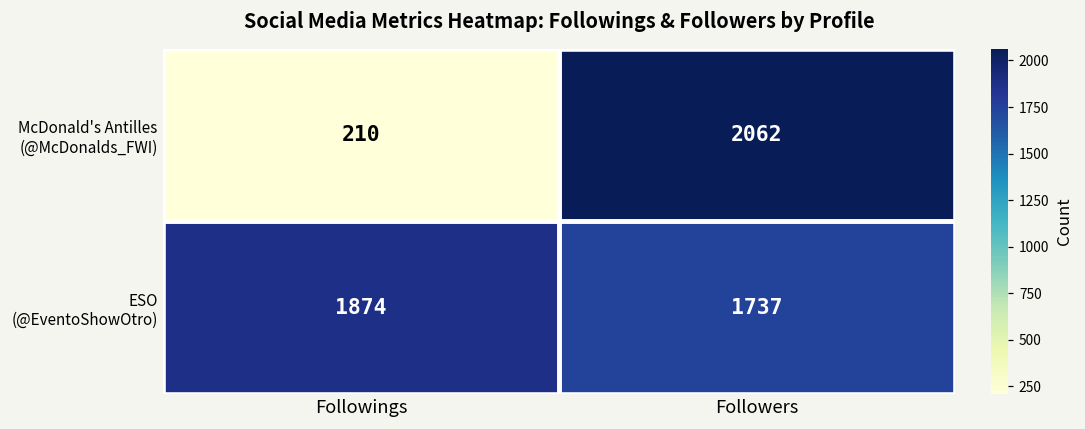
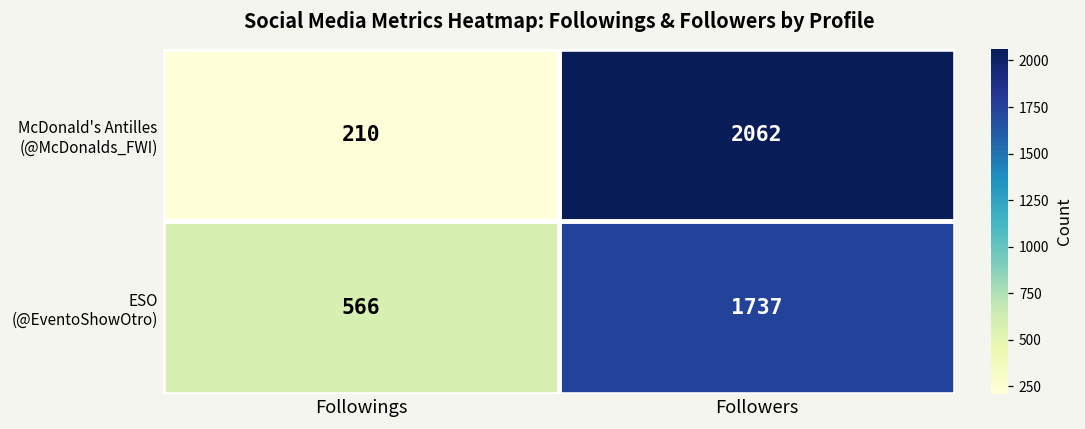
  {
    "McDonald's Antilles (@McDonalds_FWI)": {
      "Followings": 210,
      "Followers": 2062
    },
    "ESO (@EventoShowOtro)": {
-     "Followings": 1874,
+     "Followings": 566,
      "Followers": 1737
    }
  }
